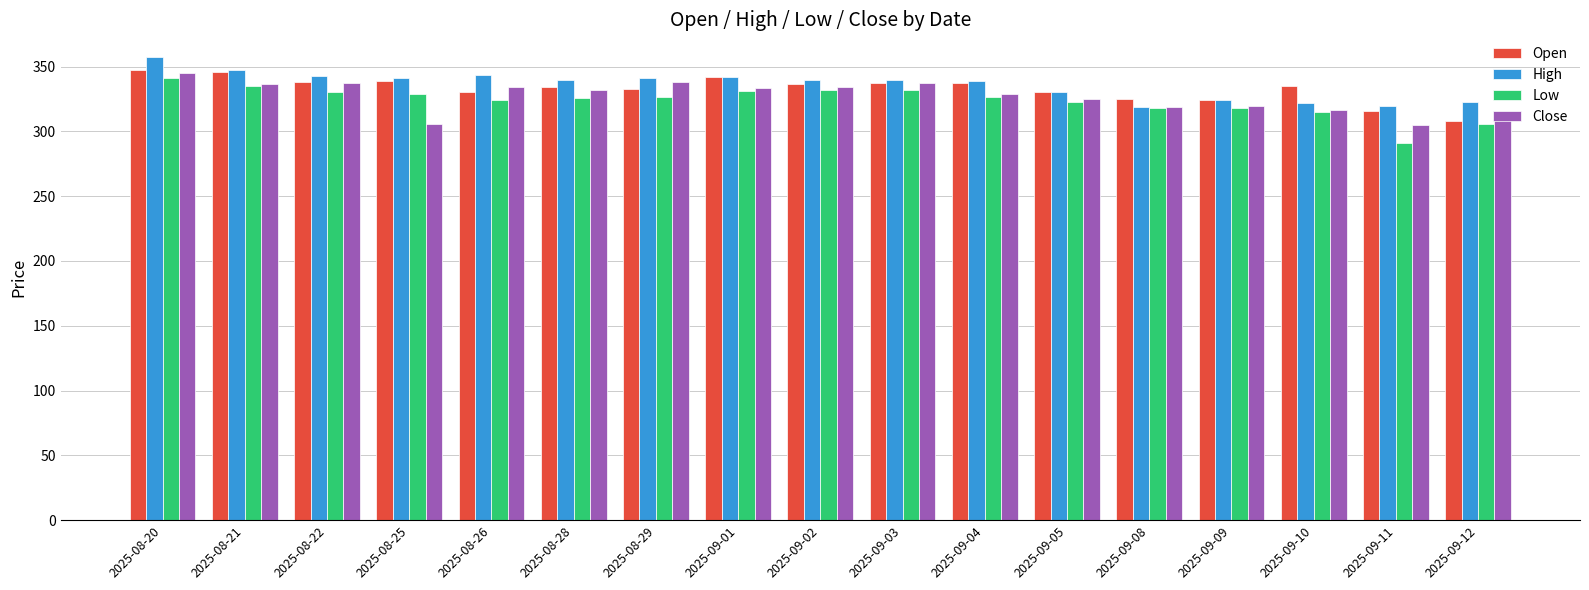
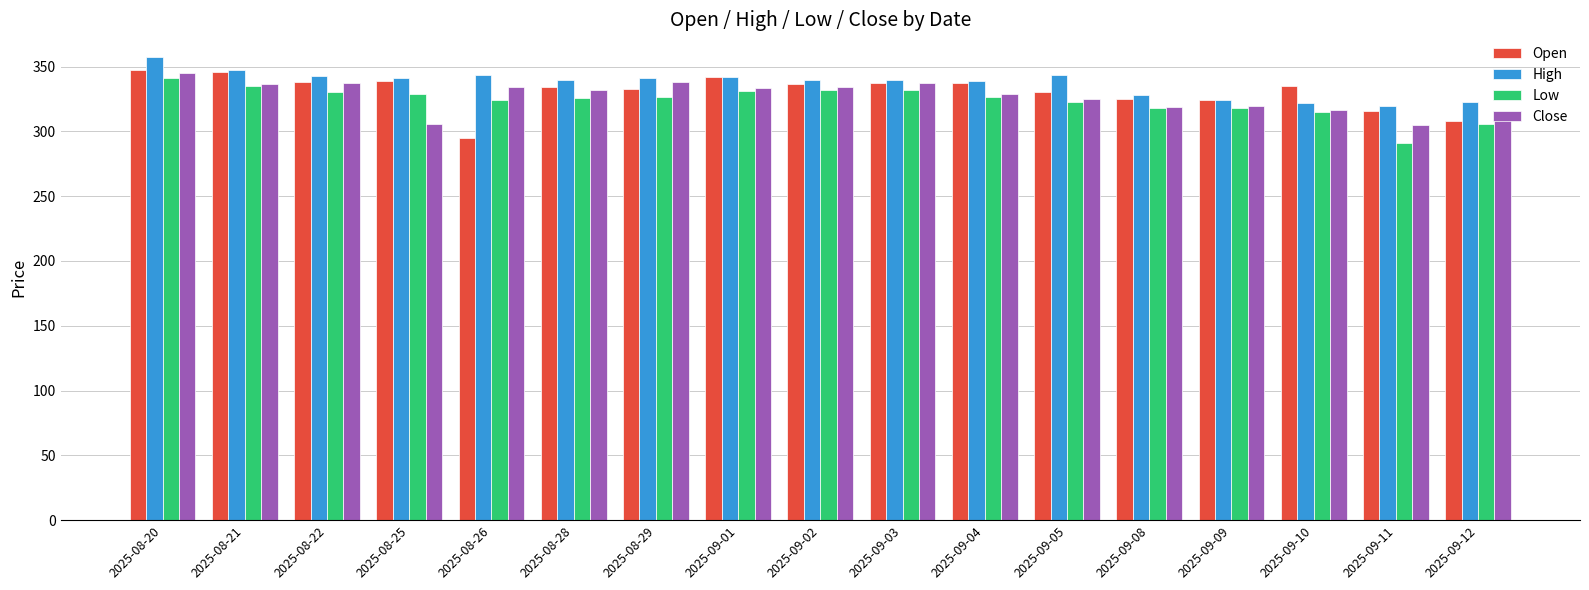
  {
    "Open": {
      "2025-08-20": 348,
      "2025-08-21": 346,
      "2025-08-22": 338,
      "2025-08-25": 339,
-     "2025-08-26": 330,
+     "2025-08-26": 295,
      "2025-08-28": 334,
      "2025-08-29": 333,
      "2025-09-01": 342,
      "2025-09-02": 337,
      "2025-09-03": 337,
      "2025-09-04": 337,
      "2025-09-05": 330,
      "2025-09-08": 325,
      "2025-09-09": 324,
      "2025-09-10": 335,
      "2025-09-11": 316,
      "2025-09-12": 308
    },
    "High": {
      "2025-08-20": 357,
      "2025-08-21": 348,
      "2025-08-22": 343,
      "2025-08-25": 341,
      "2025-08-26": 344,
      "2025-08-28": 340,
      "2025-08-29": 341,
      "2025-09-01": 342,
      "2025-09-02": 340,
      "2025-09-03": 340,
      "2025-09-04": 339,
-     "2025-09-05": 330,
-     "2025-09-08": 319,
+     "2025-09-05": 343,
+     "2025-09-08": 328,
      "2025-09-09": 324,
      "2025-09-10": 322,
      "2025-09-11": 320,
      "2025-09-12": 323
    },
    "Low": {
      "2025-08-20": 342,
      "2025-08-21": 335,
      "2025-08-22": 330,
      "2025-08-25": 329,
      "2025-08-26": 324,
      "2025-08-28": 326,
      "2025-08-29": 327,
      "2025-09-01": 331,
      "2025-09-02": 332,
      "2025-09-03": 332,
      "2025-09-04": 327,
      "2025-09-05": 323,
      "2025-09-08": 318,
      "2025-09-09": 318,
      "2025-09-10": 315,
      "2025-09-11": 291,
      "2025-09-12": 306
    },
    "Close": {
      "2025-08-20": 345,
      "2025-08-21": 337,
      "2025-08-22": 337,
      "2025-08-25": 306,
      "2025-08-26": 334,
      "2025-08-28": 332,
      "2025-08-29": 338,
      "2025-09-01": 334,
      "2025-09-02": 335,
      "2025-09-03": 337,
      "2025-09-04": 329,
      "2025-09-05": 325,
      "2025-09-08": 319,
      "2025-09-09": 319,
      "2025-09-10": 317,
      "2025-09-11": 305,
      "2025-09-12": 315
    }
  }
